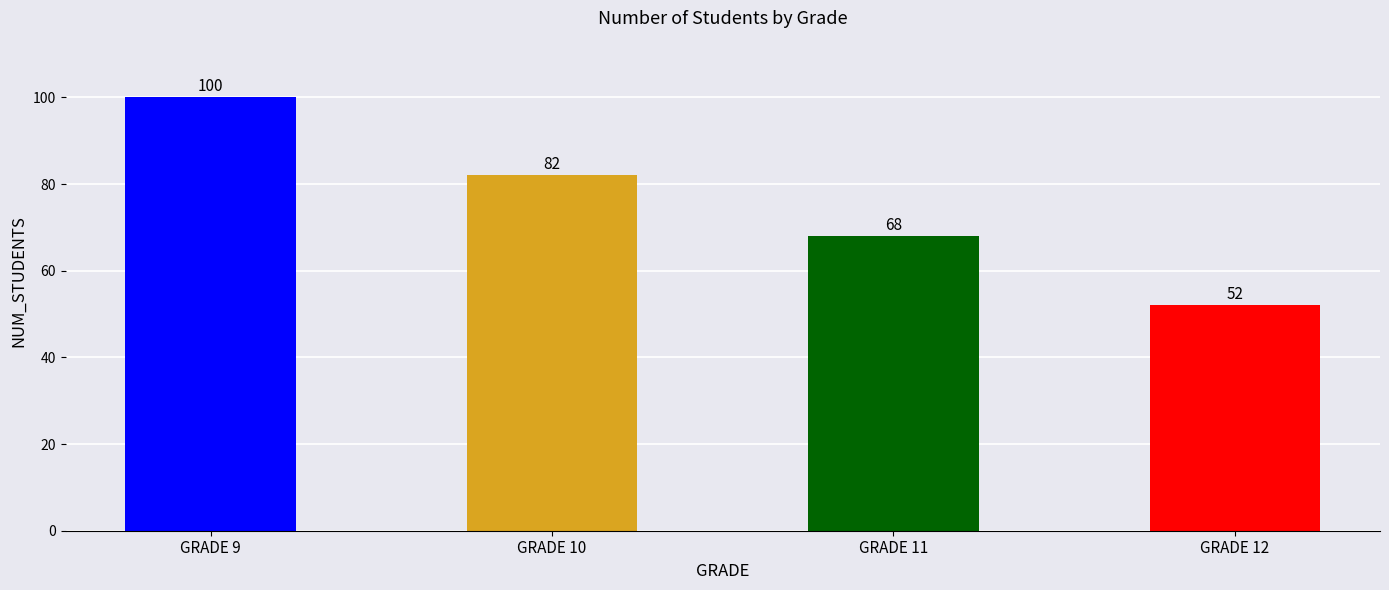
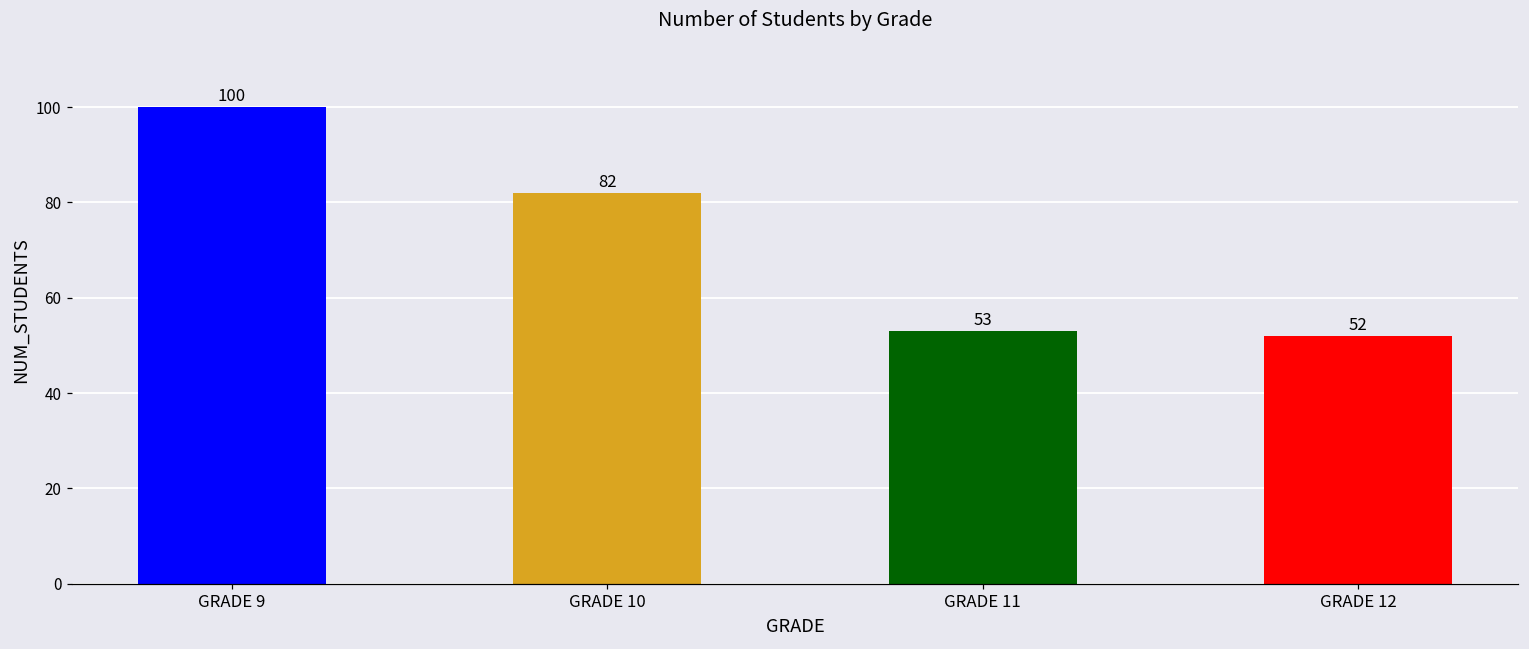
  {
    "GRADE 9": 100,
    "GRADE 10": 82,
-   "GRADE 11": 68,
+   "GRADE 11": 53,
    "GRADE 12": 52
  }
